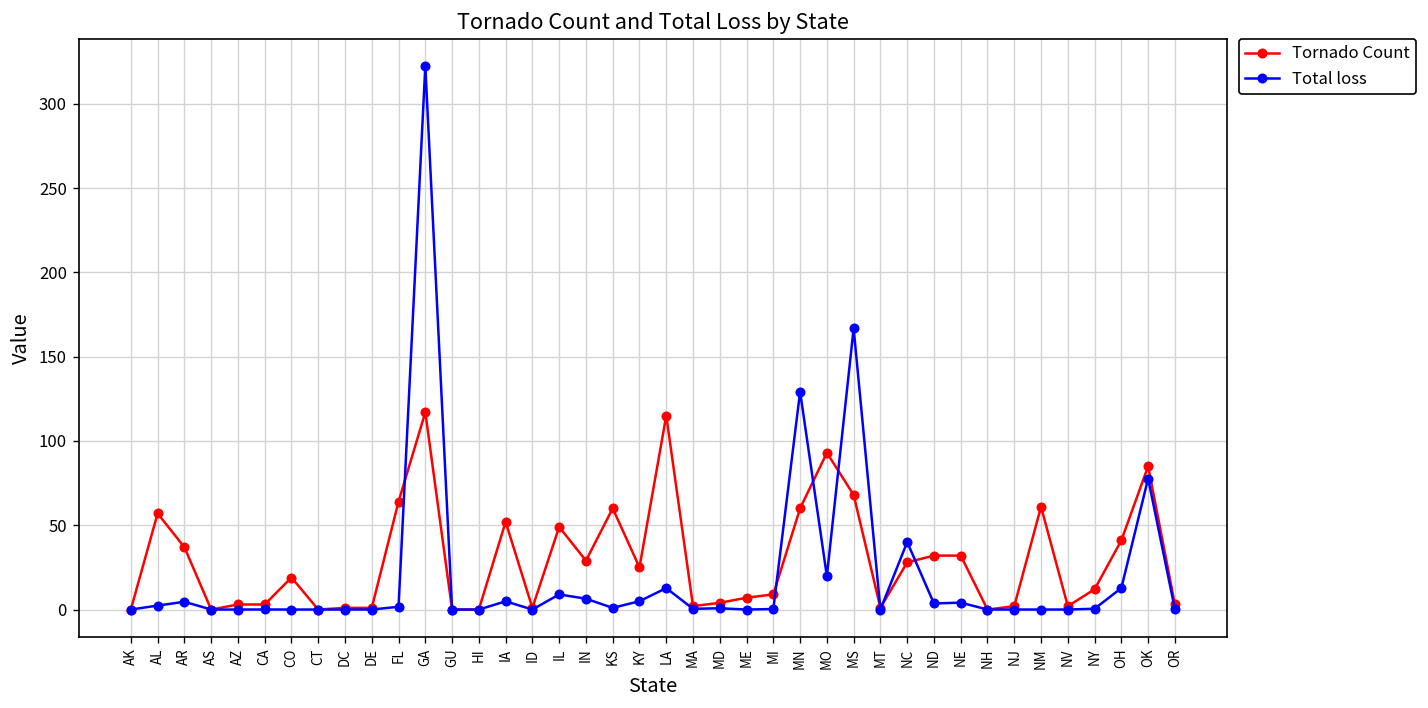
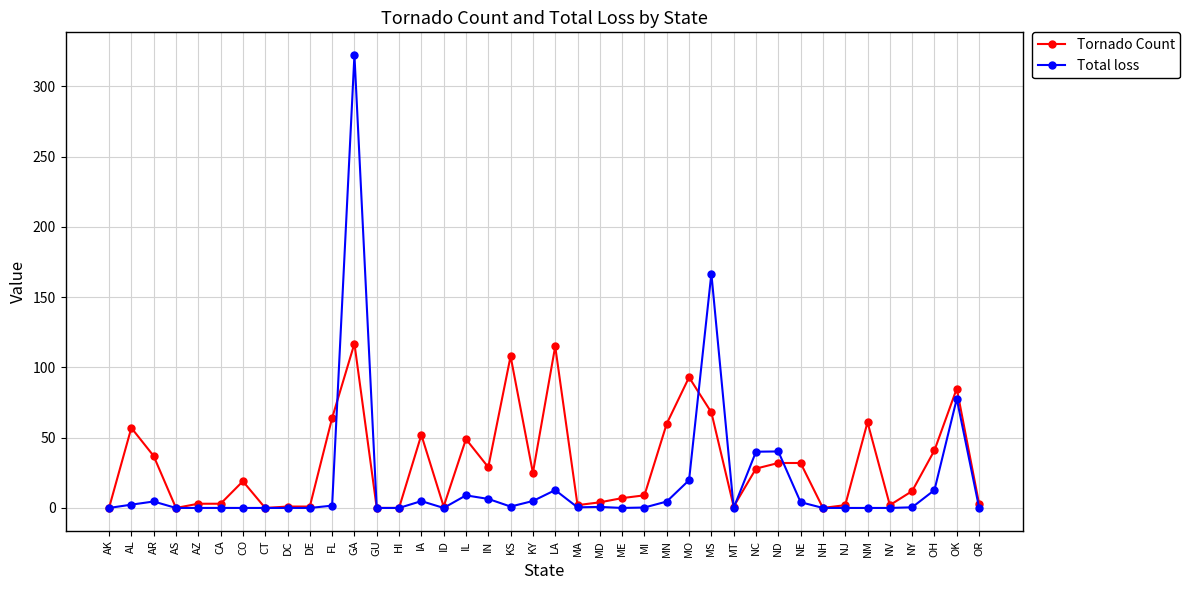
  {
    "Tornado Count": {
      "AL": 57,
      "AR": 37,
      "AZ": 3,
      "CA": 3,
      "CO": 19,
      "FL": 64,
      "GA": 117,
      "IA": 52,
      "IL": 49,
      "IN": 29,
-     "KS": 60,
+     "KS": 108,
      "KY": 25,
      "LA": 115,
      "MD": 4,
      "ME": 7,
      "MI": 9,
      "MN": 60,
      "MO": 93,
      "MS": 68,
      "NC": 28,
      "ND": 32,
      "NE": 32,
      "NJ": 2,
      "NM": 61,
      "NV": 2,
      "NY": 12,
      "OH": 41,
      "OK": 85,
      "OR": 3
    },
    "Total loss": {
      "AL": 2,
      "AR": 5,
      "AZ": 0,
      "CA": 0,
      "CO": 0,
      "FL": 2,
      "GA": 322,
      "IA": 5,
      "IL": 9,
      "IN": 6,
      "KS": 1,
      "KY": 5,
      "LA": 13,
      "MD": 1,
      "ME": 0,
      "MI": 0,
-     "MN": 129,
+     "MN": 5,
      "MO": 20,
      "MS": 167,
      "NC": 40,
-     "ND": 4,
+     "ND": 40,
      "NE": 4,
      "NJ": 0,
      "NM": 0,
      "NV": 0,
      "NY": 0,
      "OH": 13,
      "OK": 78,
      "OR": 0
    }
  }
